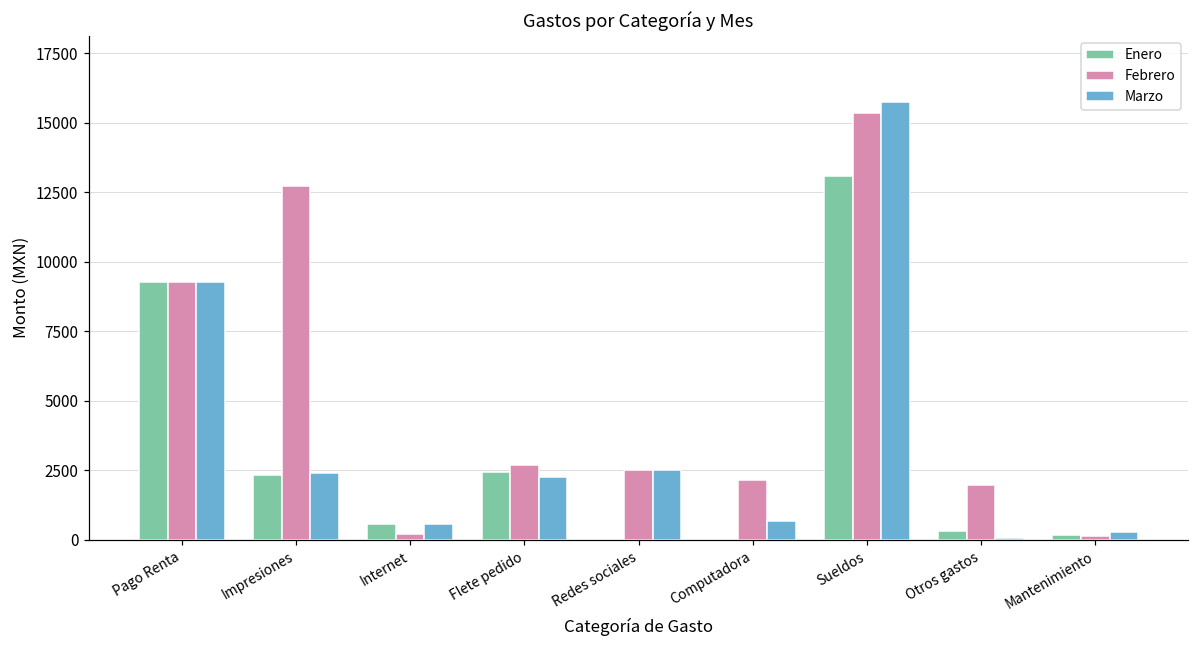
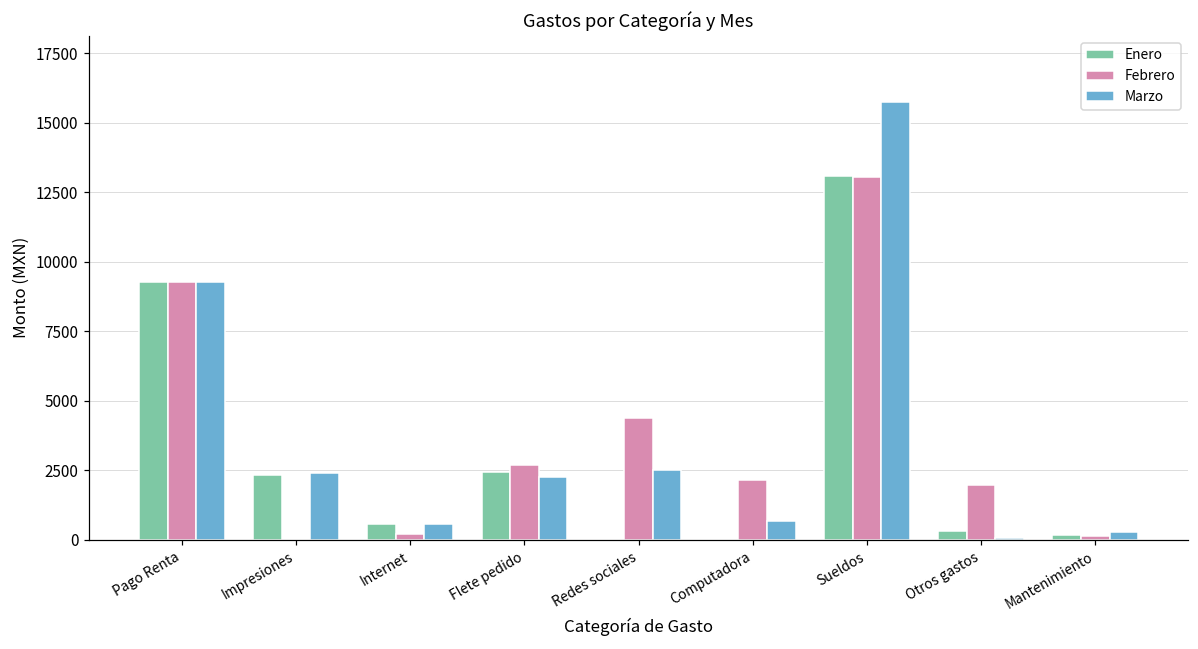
  {
    "Febrero": {
      "Pago Renta": 9300,
-     "Impresiones": 12700,
+     "Impresiones": 0,
      "Internet": 200,
      "Flete pedido": 2700,
-     "Redes sociales": 2500,
+     "Redes sociales": 4400,
      "Computadora": 2200,
-     "Sueldos": 15300,
+     "Sueldos": 13100,
      "Otros gastos": 2000,
      "Mantenimiento": 100
    }
  }
